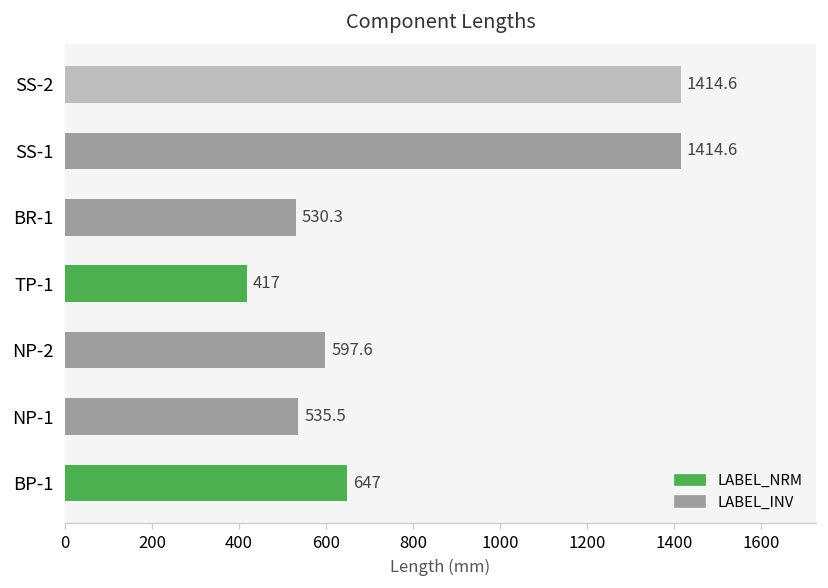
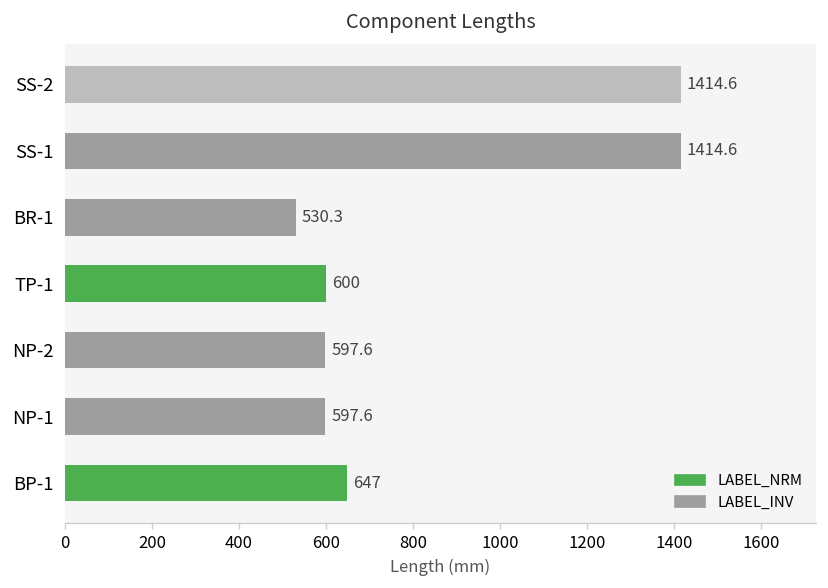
  {
    "SS-2": 1414.6,
    "SS-1": 1414.6,
    "BR-1": 530.3,
-   "TP-1": 417,
+   "TP-1": 600,
    "NP-2": 597.6,
-   "NP-1": 535.5,
+   "NP-1": 597.6,
    "BP-1": 647
  }
